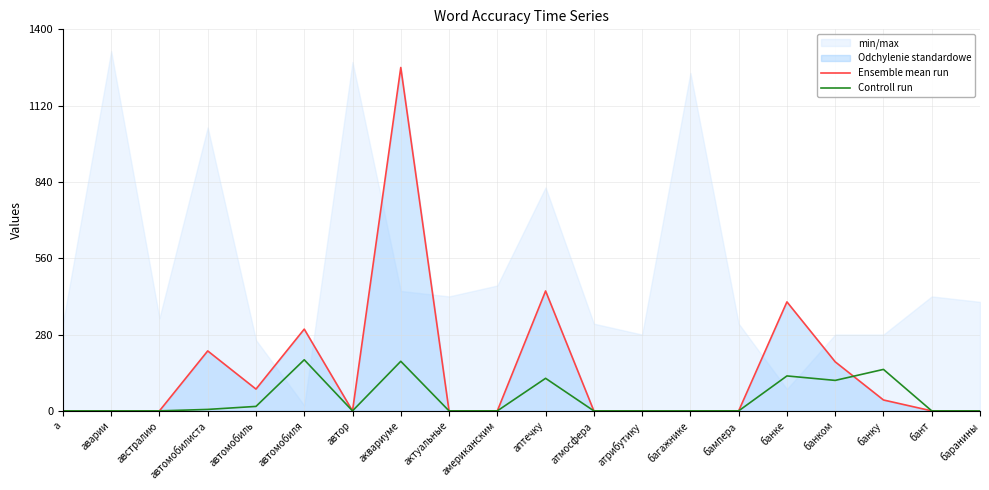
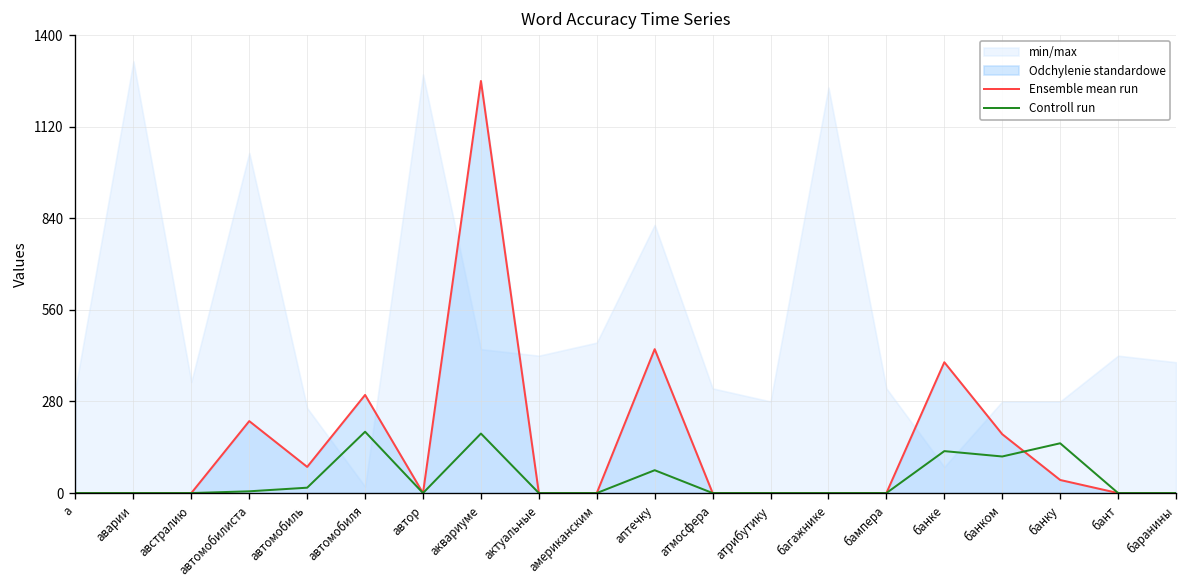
  {
    "Controll run": {
      "автомобилиста": 10,
      "автомобиль": 20,
      "автомобиля": 190,
      "аквариуме": 180,
-     "аптечку": 120,
+     "аптечку": 70,
      "банке": 130,
      "банком": 110,
      "банку": 150
    }
  }
